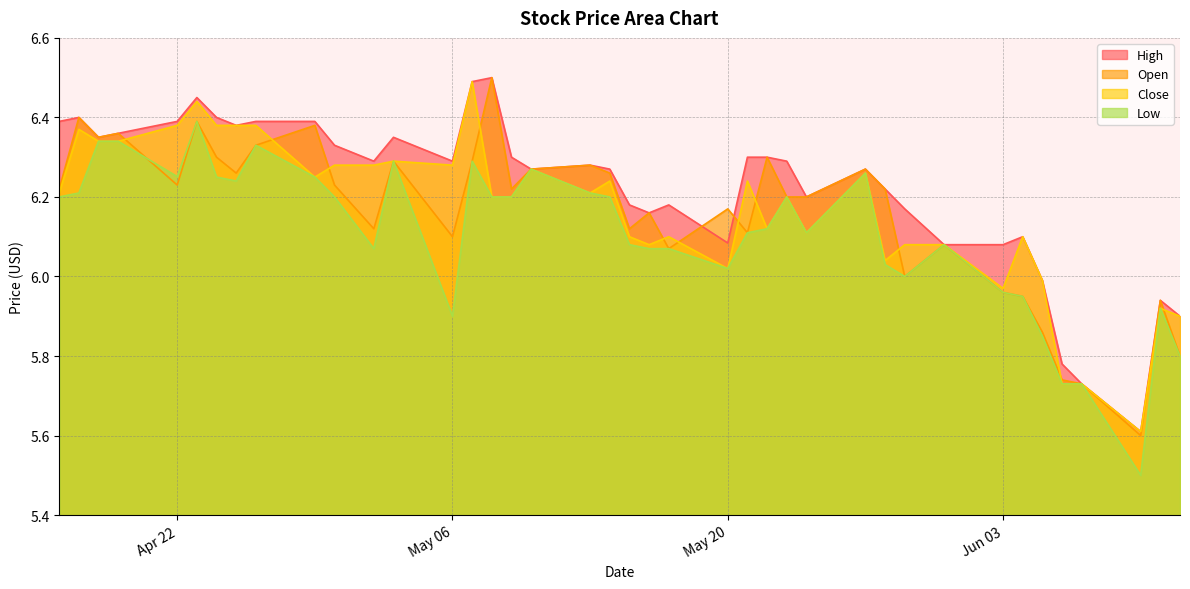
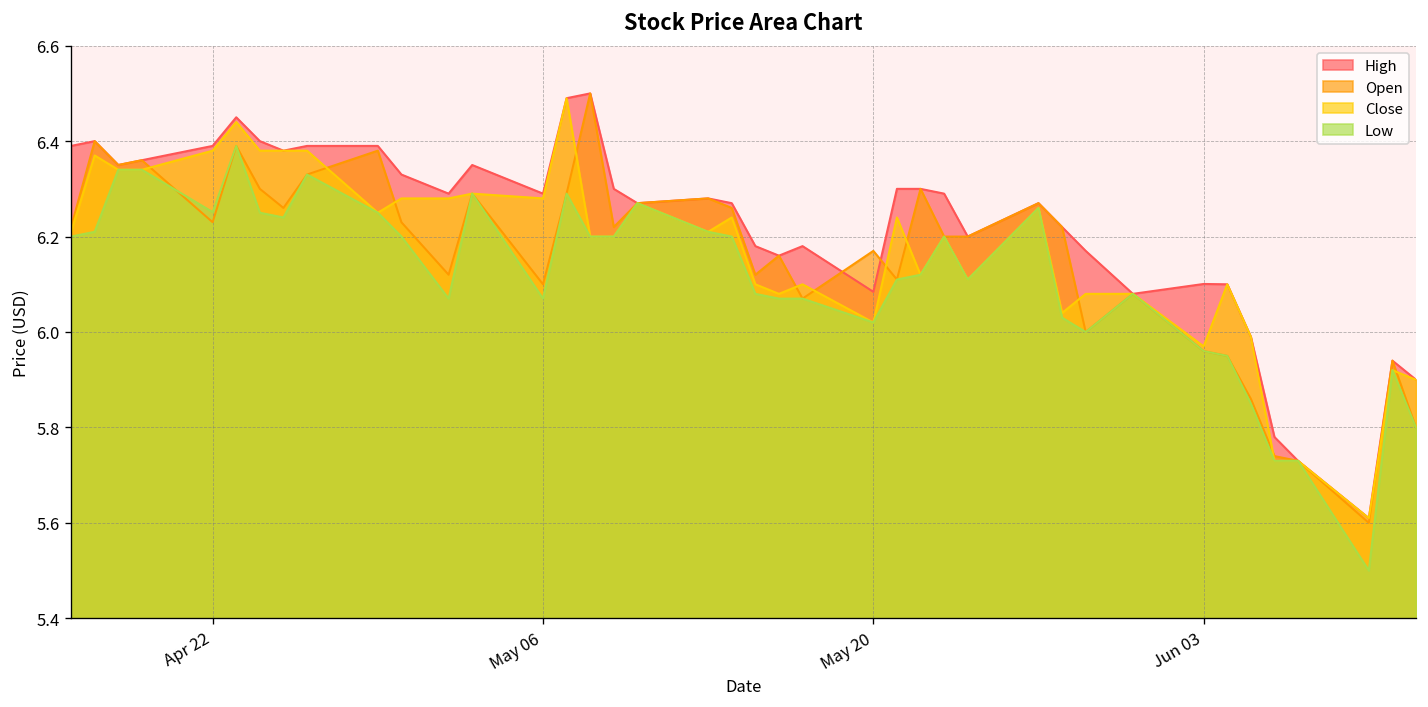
  {
    "High": {
      "Apr 22": 6.39,
      "May 06": 6.29,
      "May 20": 6.08,
-     "Jun 03": 6.08
+     "Jun 03": 6.10
    },
    "Low": {
      "Apr 22": 6.25,
-     "May 06": 5.90
+     "May 06": 6.07
    }
  }
